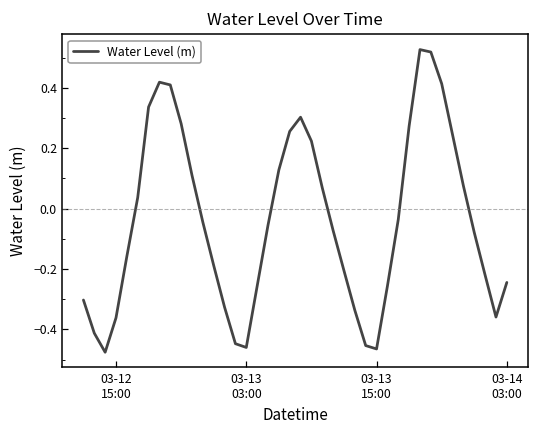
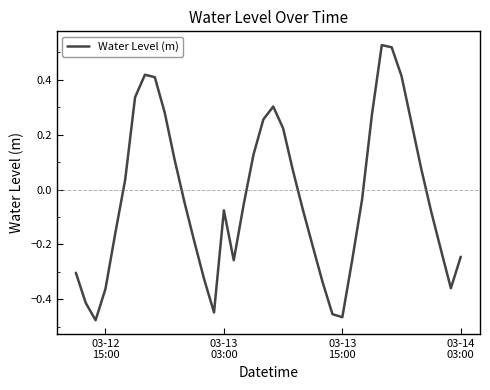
  {
    "03-12 15:00": -0.36,
-   "03-13 03:00": -0.46,
+   "03-13 03:00": -0.08,
    "03-13 15:00": -0.46,
    "03-14 03:00": -0.24
  }
